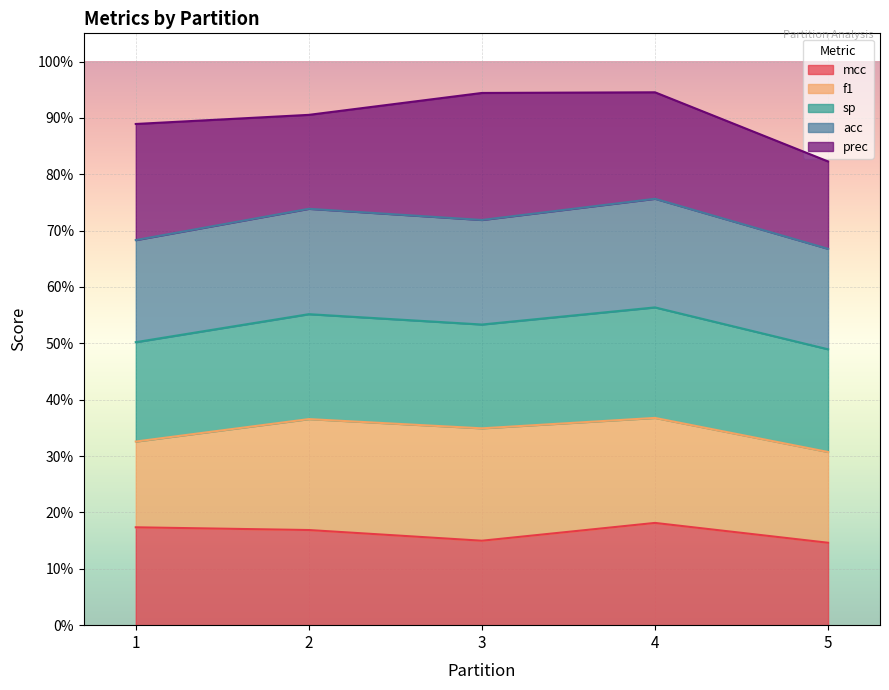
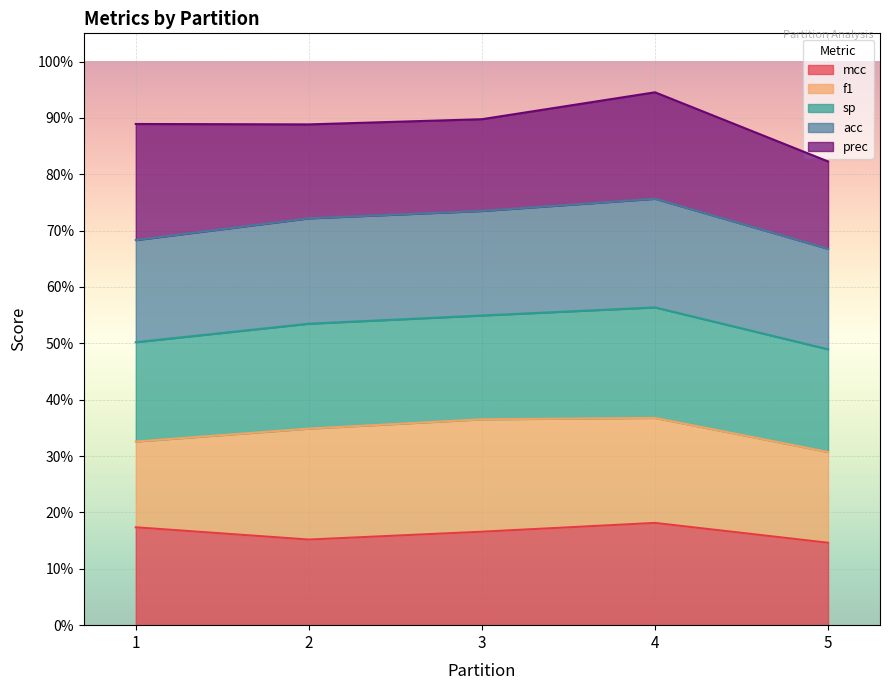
  {
    "mcc": {
      "1": "17%",
-     "2": "17%",
-     "3": "15%",
+     "2": "15%",
+     "3": "17%",
      "4": "18%",
      "5": "15%"
    },
    "f1": {
      "1": "15%",
      "2": "20%",
      "3": "20%",
      "4": "19%",
      "5": "16%"
    },
    "prec": {
      "1": "21%",
      "2": "17%",
-     "3": "23%",
+     "3": "16%",
      "4": "19%",
      "5": "16%"
    }
  }
